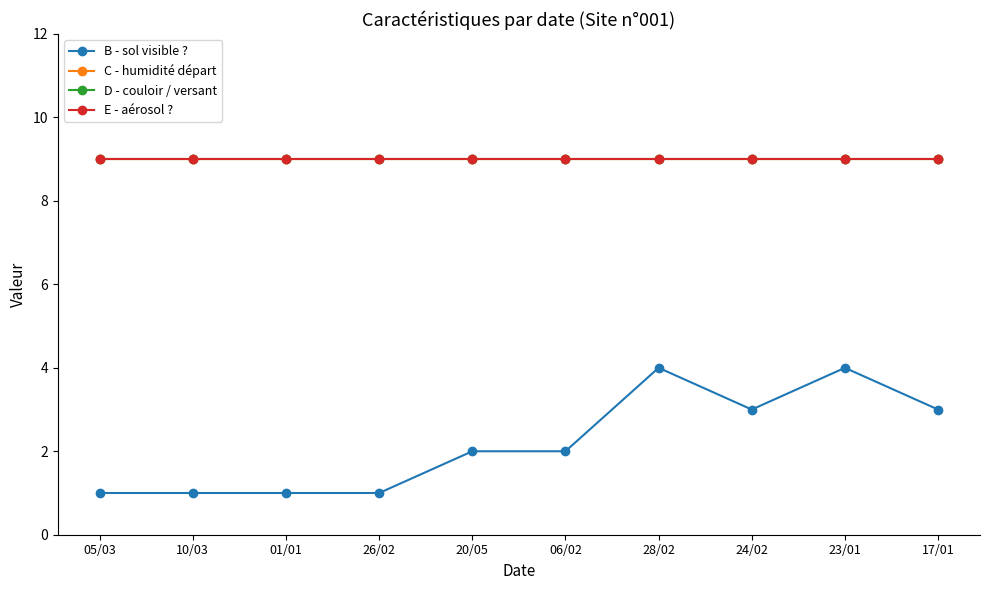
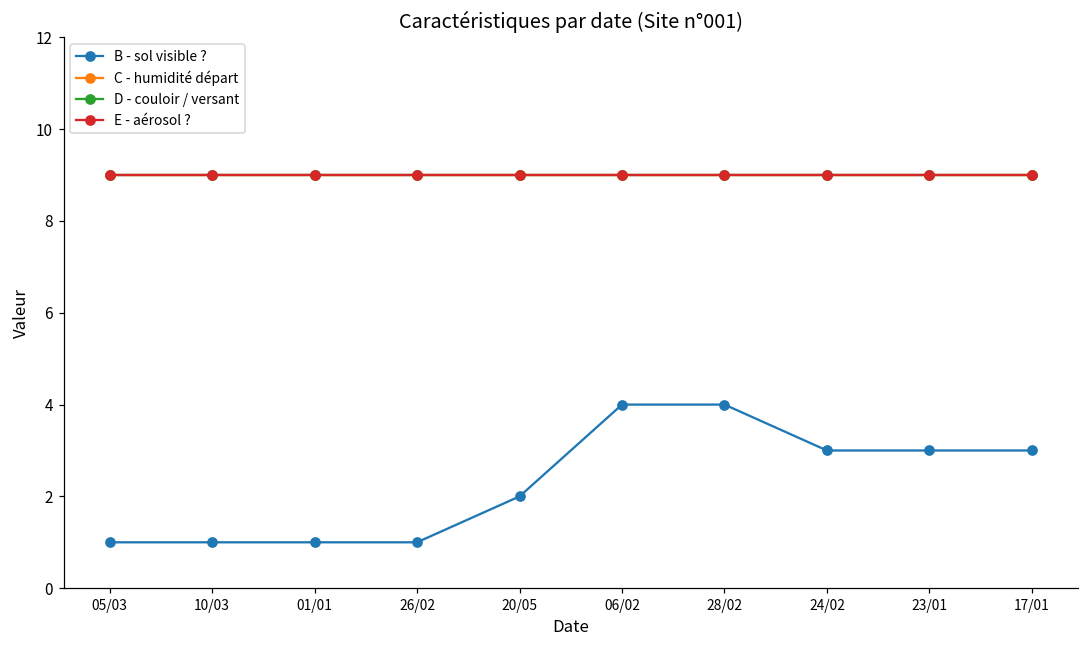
  {
    "B - sol visible ?": {
      "05/03": 1,
      "10/03": 1,
      "01/01": 1,
      "26/02": 1,
      "20/05": 2,
-     "06/02": 2,
+     "06/02": 4,
      "28/02": 4,
      "24/02": 3,
-     "23/01": 4,
+     "23/01": 3,
      "17/01": 3
    },
    "E - aérosol ?": {
      "05/03": 9,
      "10/03": 9,
      "01/01": 9,
      "26/02": 9,
      "20/05": 9,
      "06/02": 9,
      "28/02": 9,
      "24/02": 9,
      "23/01": 9,
      "17/01": 9
    }
  }
